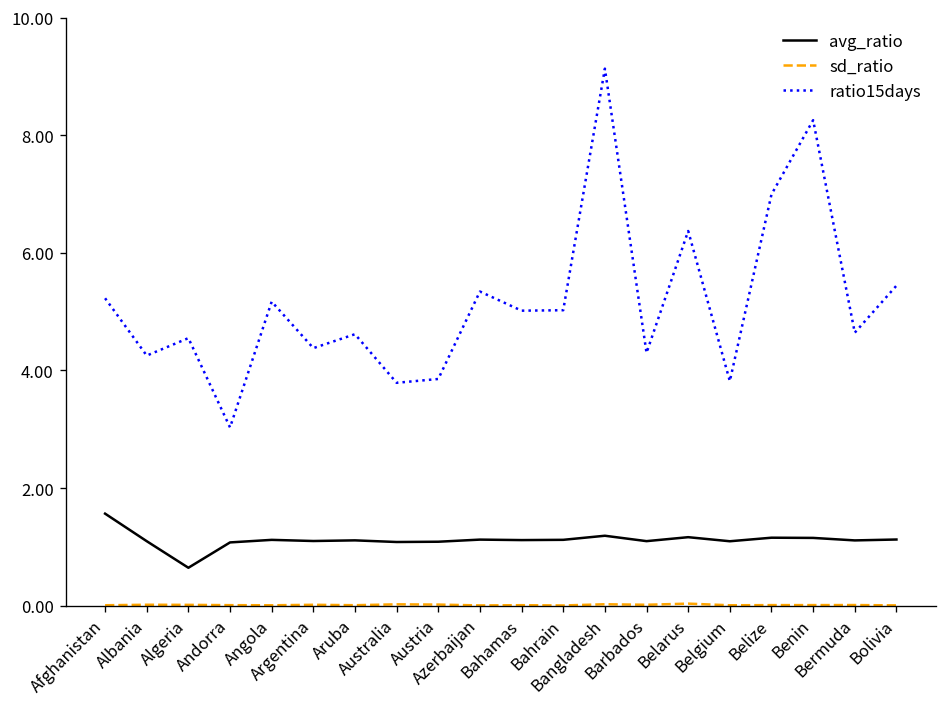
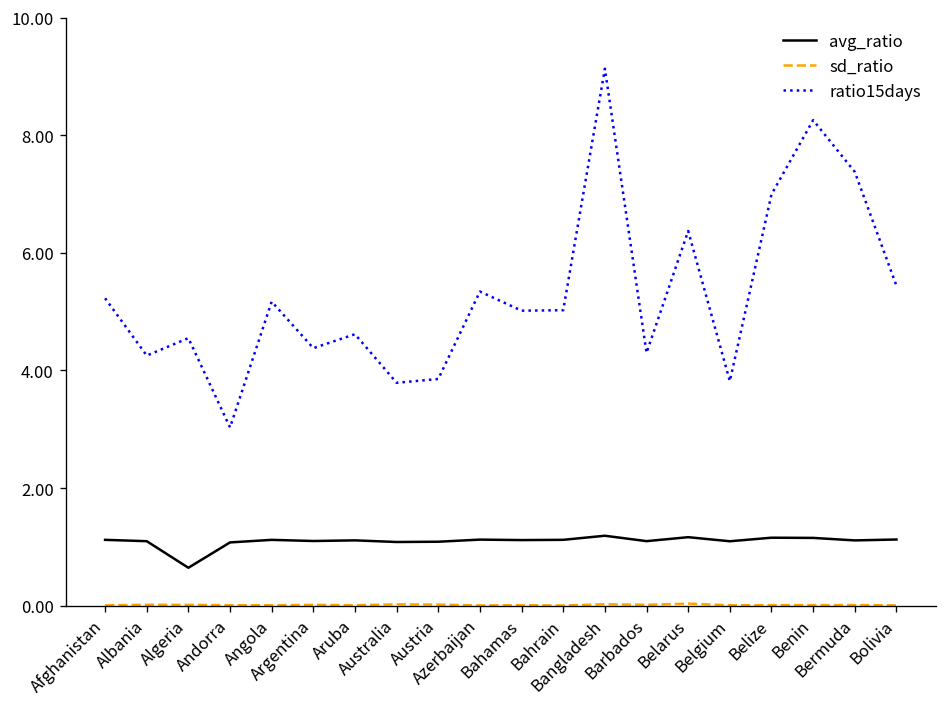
  {
    "avg_ratio": {
-     "Afghanistan": 1.6,
+     "Afghanistan": 1.1,
      "Albania": 1.1,
      "Algeria": 0.6,
      "Andorra": 1.1,
      "Angola": 1.1,
      "Argentina": 1.1,
      "Aruba": 1.1,
      "Australia": 1.1,
      "Austria": 1.1,
      "Azerbaijan": 1.1,
      "Bahamas": 1.1,
      "Bahrain": 1.1,
      "Bangladesh": 1.2,
      "Barbados": 1.1,
      "Belarus": 1.2,
      "Belgium": 1.1,
      "Belize": 1.2,
      "Benin": 1.2,
      "Bermuda": 1.1,
      "Bolivia": 1.1
    },
    "sd_ratio": {
      "Afghanistan": 0.0,
      "Albania": 0.0,
      "Algeria": 0.0,
      "Andorra": 0.0,
      "Angola": 0.0,
      "Argentina": 0.0,
      "Aruba": 0.0,
      "Australia": 0.0,
      "Austria": 0.0,
      "Azerbaijan": 0.0,
      "Bahamas": 0.0,
      "Bahrain": 0.0,
      "Bangladesh": 0.0,
      "Barbados": 0.0,
      "Belarus": 0.0,
      "Belgium": 0.0,
      "Belize": 0.0,
      "Benin": 0.0,
      "Bermuda": 0.0,
      "Bolivia": 0.0
    },
    "ratio15days": {
      "Afghanistan": 5.2,
      "Albania": 4.3,
      "Algeria": 4.5,
      "Andorra": 3.0,
      "Angola": 5.2,
      "Argentina": 4.4,
      "Aruba": 4.6,
      "Australia": 3.8,
      "Austria": 3.9,
      "Azerbaijan": 5.3,
      "Bahamas": 5.0,
      "Bahrain": 5.0,
      "Bangladesh": 9.1,
      "Barbados": 4.3,
      "Belarus": 6.4,
      "Belgium": 3.8,
      "Belize": 7.0,
      "Benin": 8.3,
-     "Bermuda": 4.6,
+     "Bermuda": 7.4,
      "Bolivia": 5.4
    }
  }
